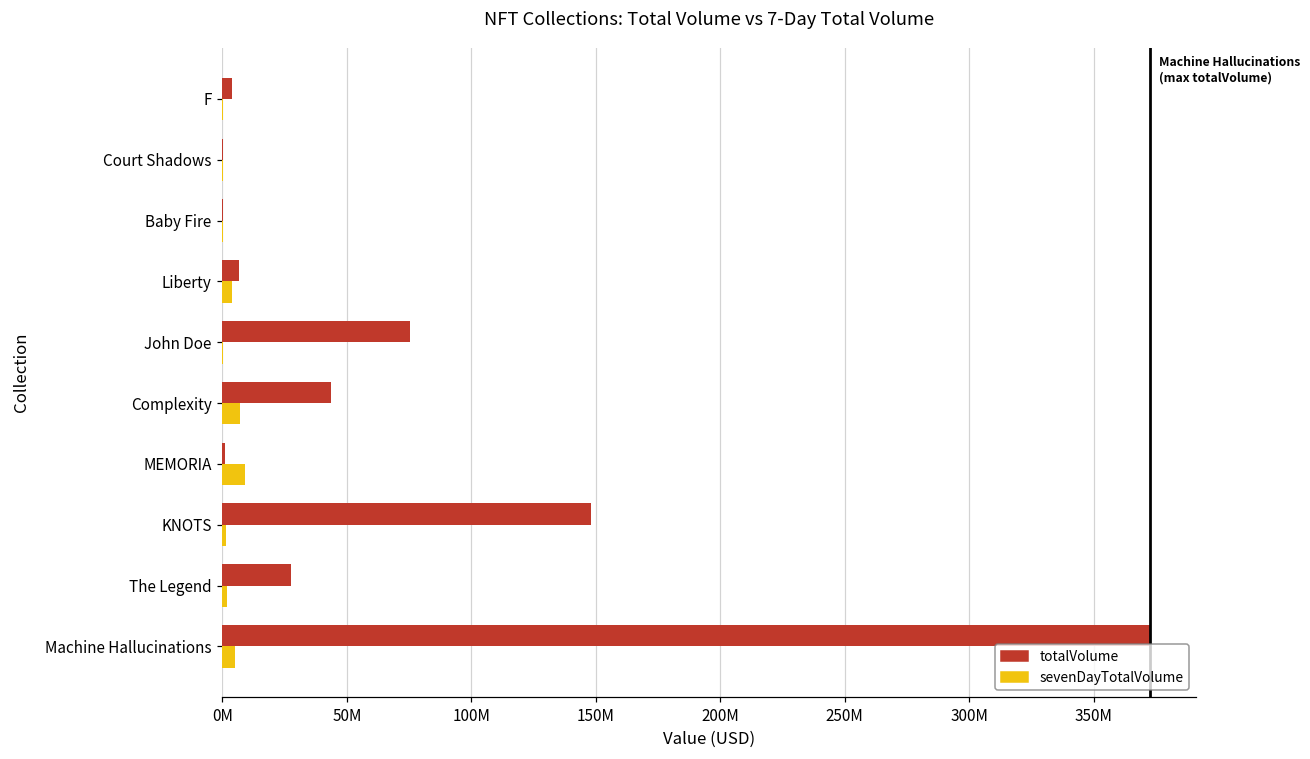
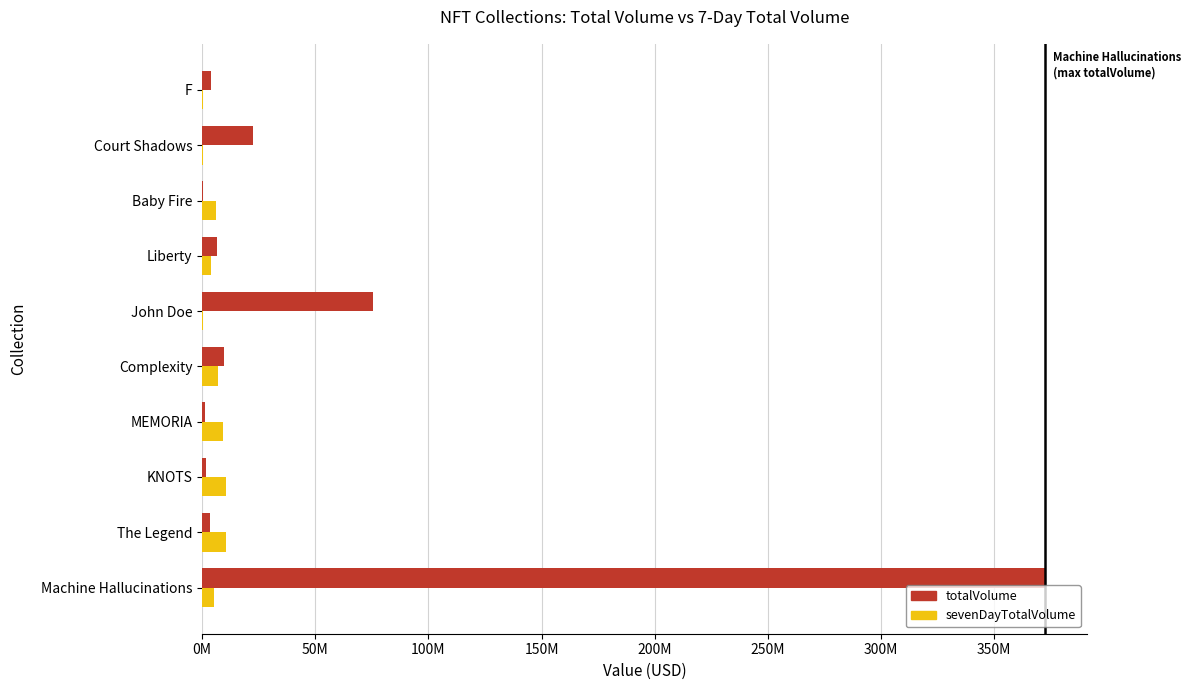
  {
    "totalVolume": {
      "F": 4000000,
-     "Court Shadows": 0,
+     "Court Shadows": 23000000,
      "Liberty": 7000000,
      "John Doe": 76000000,
-     "Complexity": 44000000,
+     "Complexity": 10000000,
      "MEMORIA": 1000000,
-     "KNOTS": 148000000,
-     "The Legend": 28000000,
+     "KNOTS": 2000000,
+     "The Legend": 3000000,
      "Machine Hallucinations": 372000000
    },
    "sevenDayTotalVolume": {
-     "Baby Fire": 0,
+     "Baby Fire": 6000000,
      "Liberty": 4000000,
      "Complexity": 7000000,
      "MEMORIA": 9000000,
-     "KNOTS": 2000000,
-     "The Legend": 2000000,
+     "KNOTS": 11000000,
+     "The Legend": 10000000,
      "Machine Hallucinations": 5000000
    }
  }
